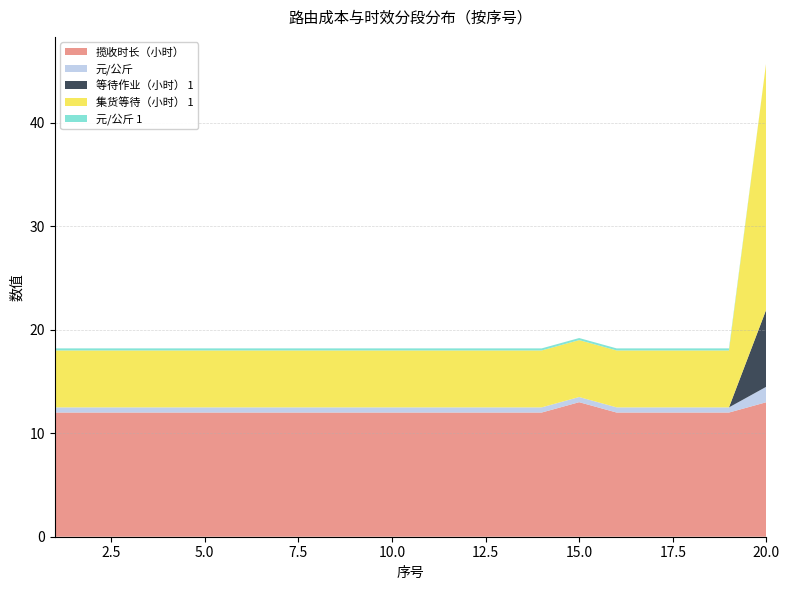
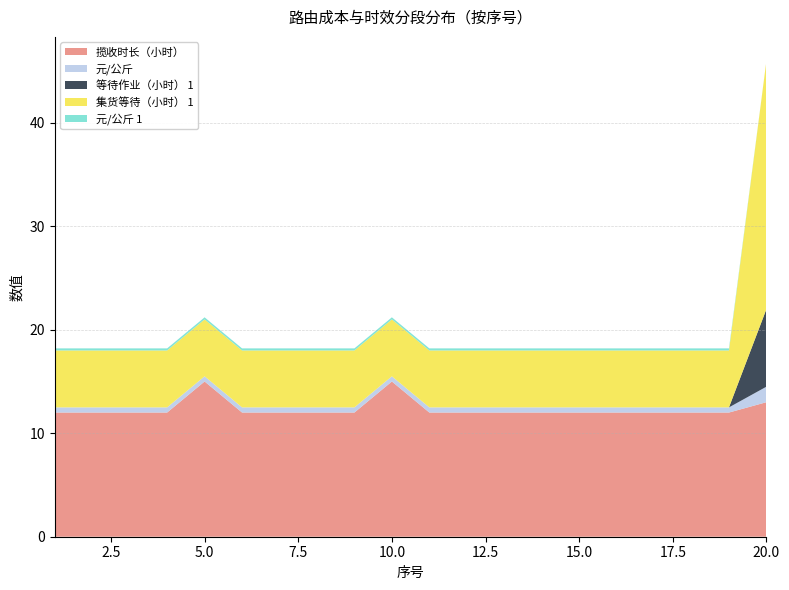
  {
    "揽收时长（小时）": {
-     "5.0": 12,
-     "10.0": 12,
-     "15.0": 13,
+     "5.0": 15,
+     "10.0": 15,
+     "15.0": 12,
      "20.0": 13
    },
    "元/公斤": {
      "20.0": 1.5
    },
    "等待作业（小时） 1": {
      "20.0": 7.5
    }
  }
